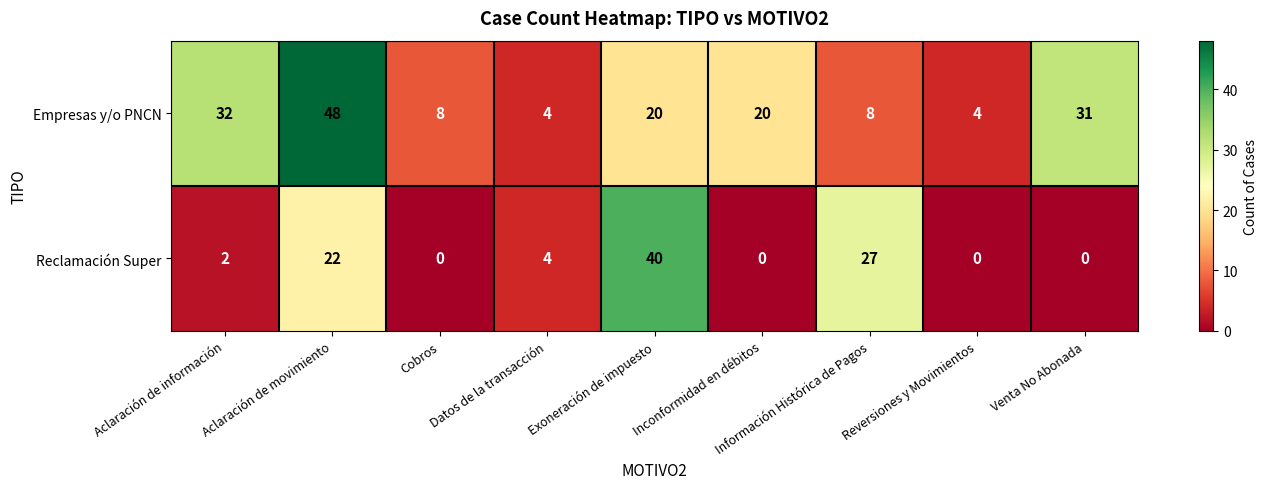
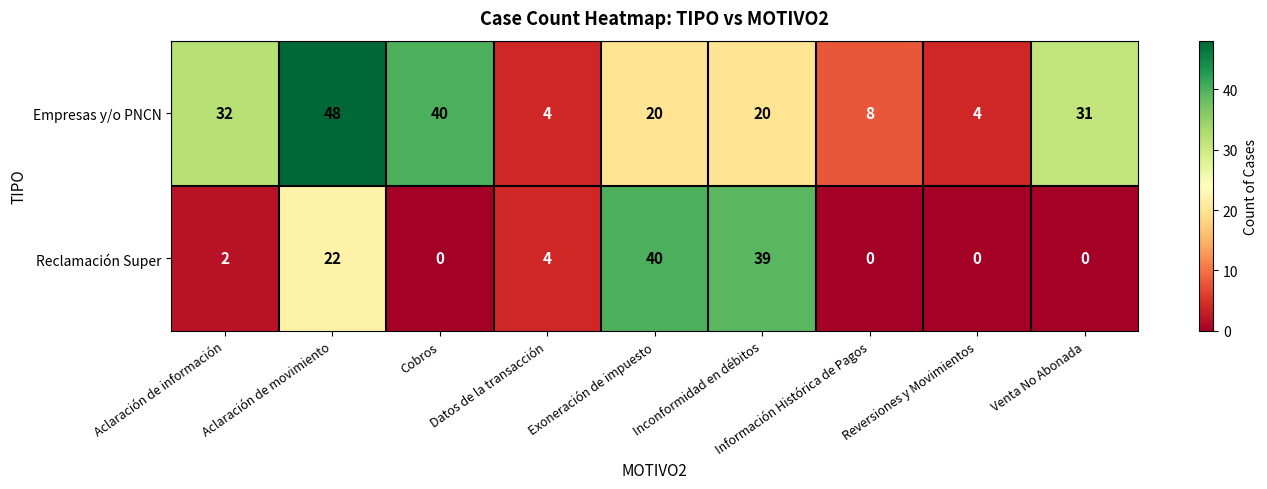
  {
    "Empresas y/o PNCN": {
      "Aclaración de información": 32,
      "Aclaración de movimiento": 48,
-     "Cobros": 8,
+     "Cobros": 40,
      "Datos de la transacción": 4,
      "Exoneración de impuesto": 20,
      "Inconformidad en débitos": 20,
      "Información Histórica de Pagos": 8,
      "Reversiones y Movimientos": 4,
      "Venta No Abonada": 31
    },
    "Reclamación Super": {
      "Aclaración de información": 2,
      "Aclaración de movimiento": 22,
      "Cobros": 0,
      "Datos de la transacción": 4,
      "Exoneración de impuesto": 40,
-     "Inconformidad en débitos": 0,
-     "Información Histórica de Pagos": 27,
+     "Inconformidad en débitos": 39,
+     "Información Histórica de Pagos": 0,
      "Reversiones y Movimientos": 0,
      "Venta No Abonada": 0
    }
  }
